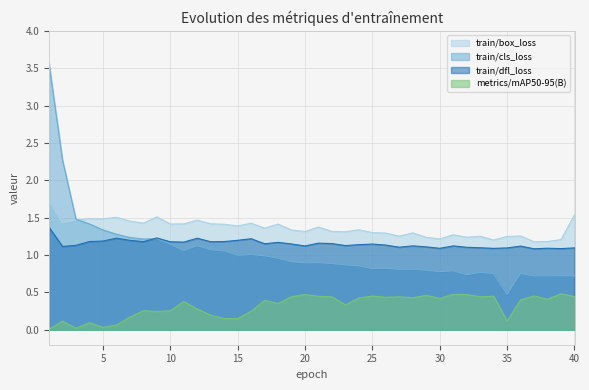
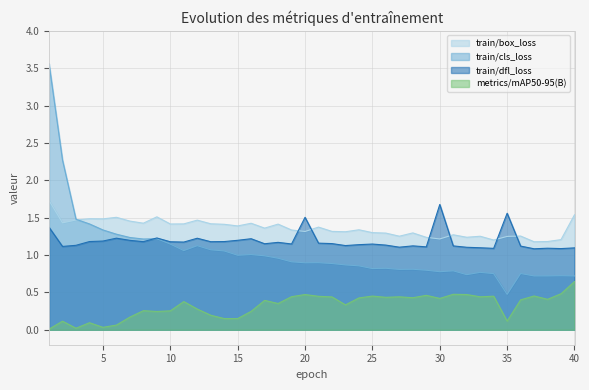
  {
    "train/box_loss": {
      "5": 1.5,
      "10": 1.4,
      "15": 1.4,
      "20": 1.3,
      "25": 1.3,
      "30": 1.2,
      "35": 1.2,
      "40": 1.5
    },
    "train/cls_loss": {
      "5": 1.3,
      "15": 1.0,
      "20": 0.9,
      "25": 0.8,
      "30": 0.8,
      "35": 0.5,
      "40": 0.7
    },
    "train/dfl_loss": {
      "5": 1.2,
      "15": 1.2,
-     "20": 1.1,
+     "20": 1.5,
      "25": 1.1,
-     "30": 1.1,
-     "35": 1.1,
+     "30": 1.7,
+     "35": 1.6,
      "40": 1.1
    },
    "metrics/mAP50-95(B)": {
      "5": 0.0,
      "10": 0.3,
      "15": 0.1,
      "20": 0.5,
      "25": 0.5,
      "30": 0.4,
      "35": 0.1,
-     "40": 0.4
+     "40": 0.6
    }
  }
